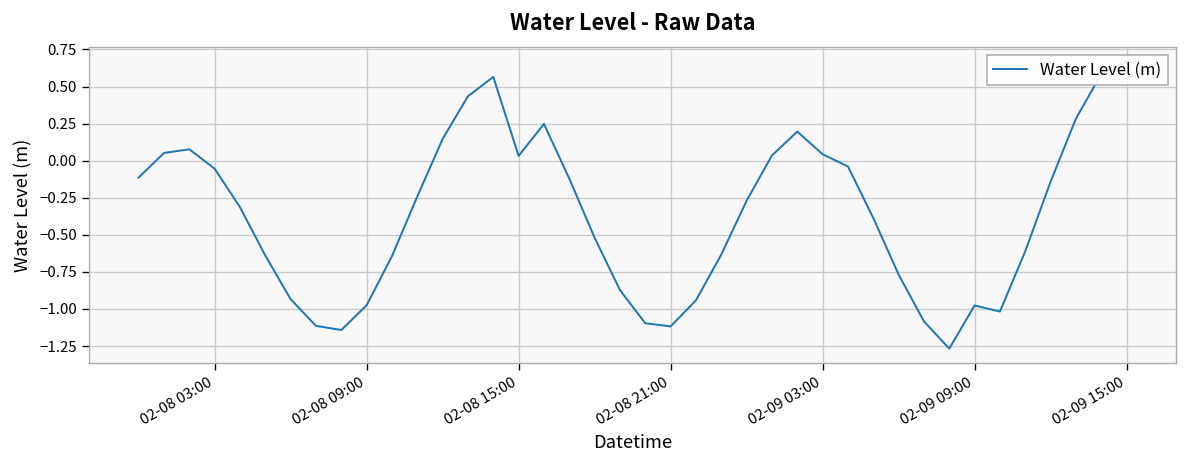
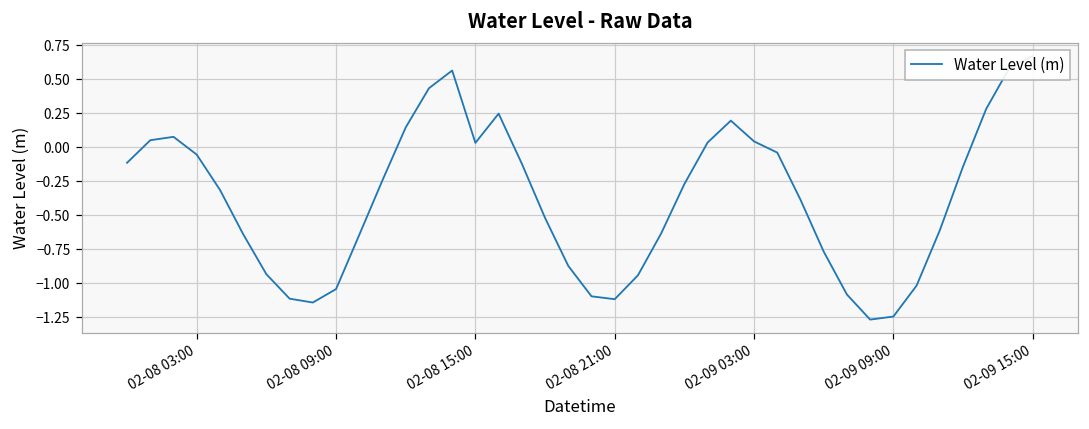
  {
    "02-08 03:00": -0.05,
-   "02-08 09:00": -0.98,
+   "02-08 09:00": -1.04,
    "02-08 15:00": 0.03,
    "02-08 21:00": -1.12,
    "02-09 03:00": 0.04,
-   "02-09 09:00": -0.98
+   "02-09 09:00": -1.24
  }
